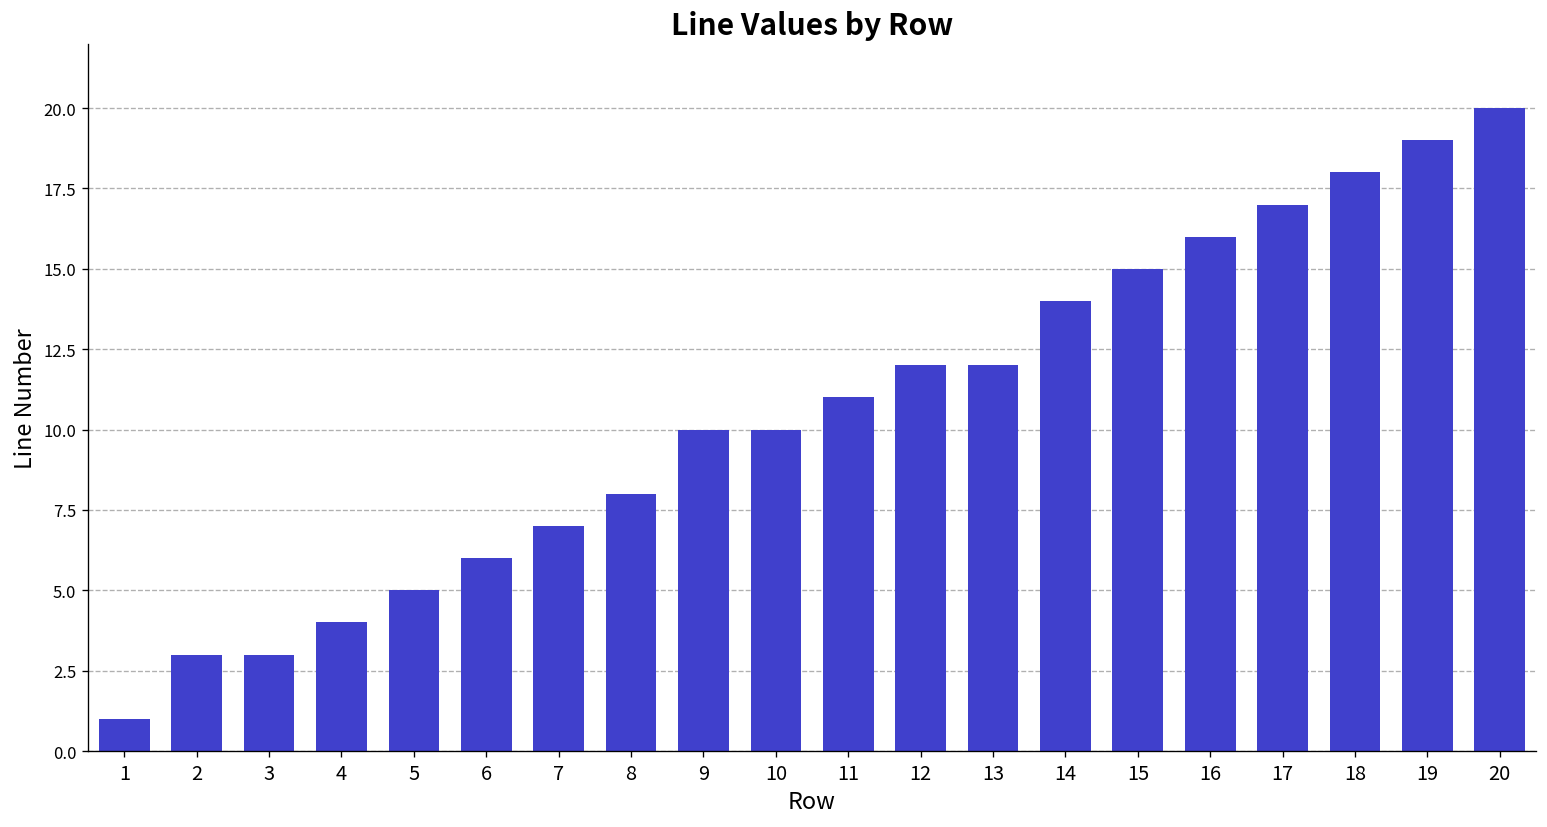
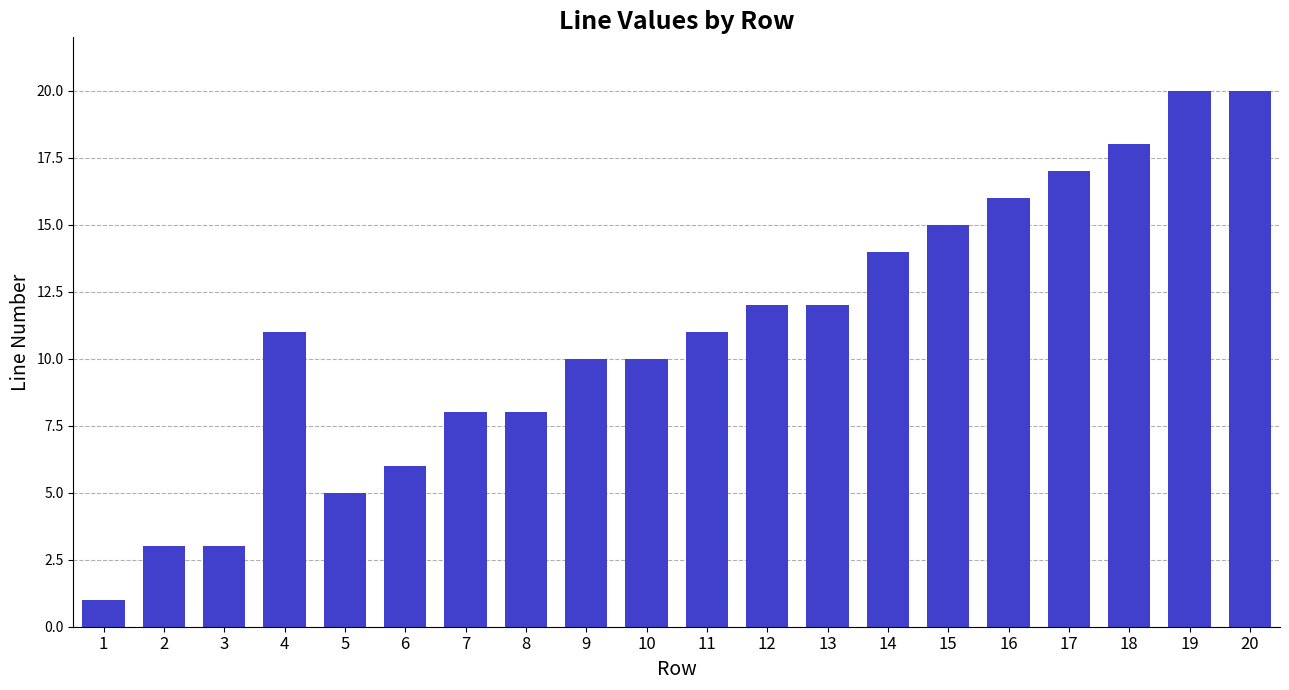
  {
    "1": 1,
    "2": 3,
    "3": 3,
-   "4": 4,
+   "4": 11,
    "5": 5,
    "6": 6,
-   "7": 7,
+   "7": 8,
    "8": 8,
    "9": 10,
    "10": 10,
    "11": 11,
    "12": 12,
    "13": 12,
    "14": 14,
    "15": 15,
    "16": 16,
    "17": 17,
    "18": 18,
-   "19": 19,
+   "19": 20,
    "20": 20
  }
